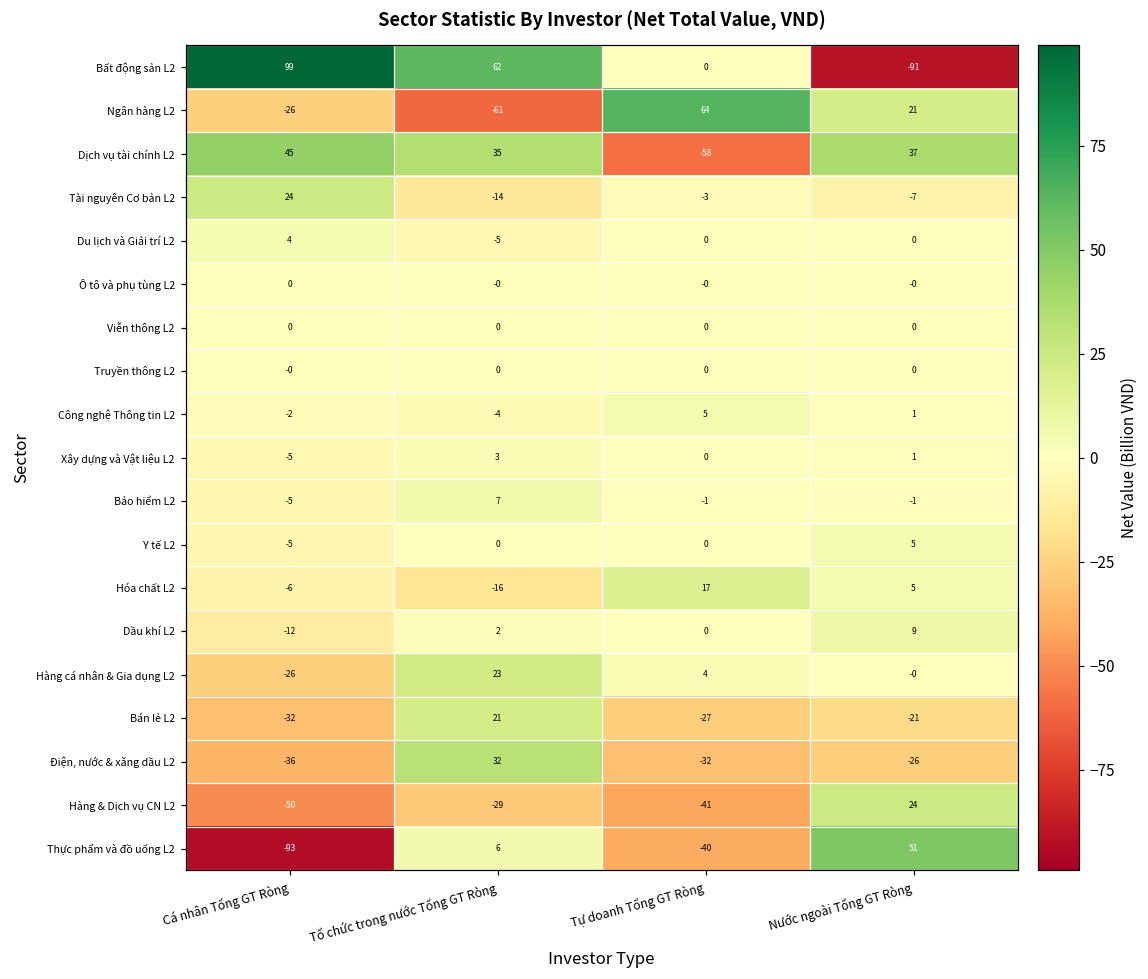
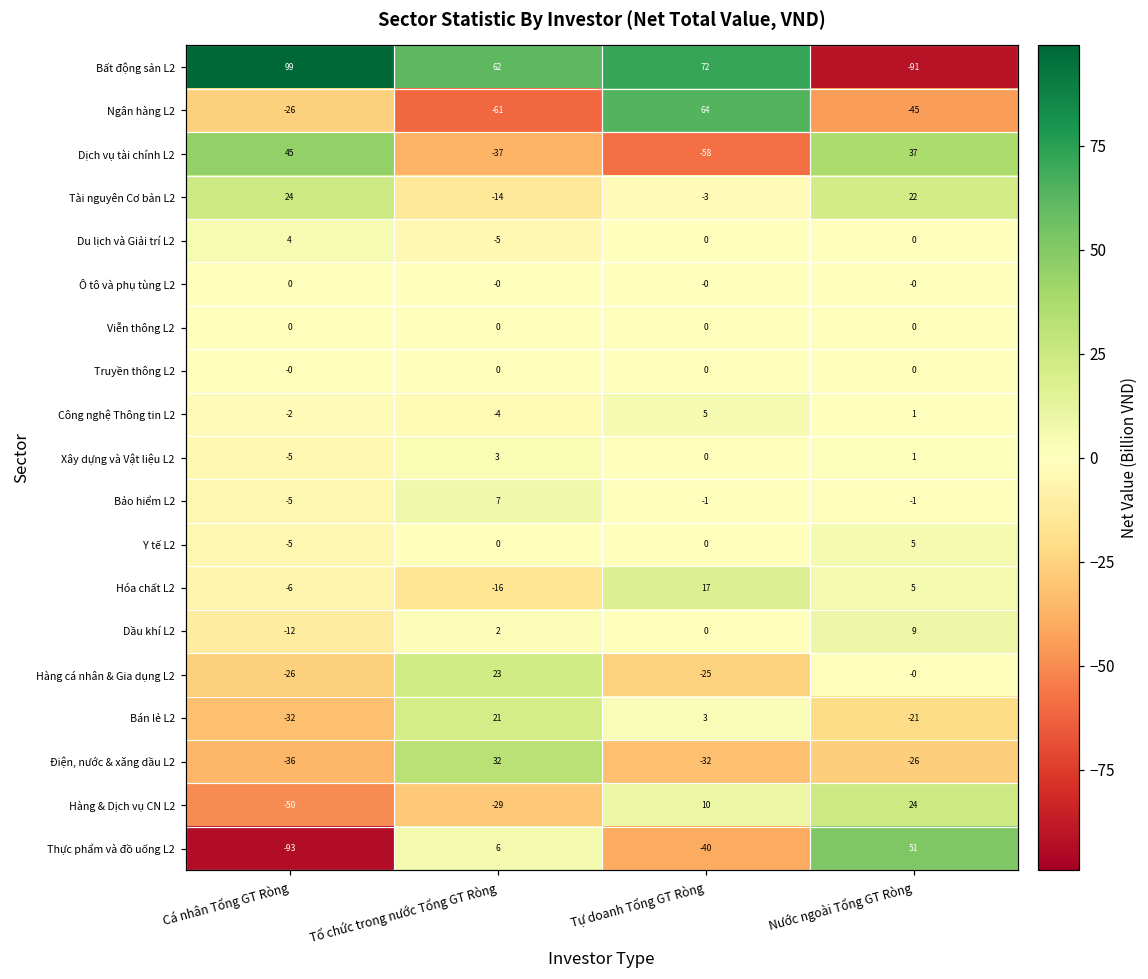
  {
    "Bất động sản L2": {
      "Cá nhân Tổng GT Ròng": 99,
      "Tổ chức trong nước Tổng GT Ròng": 62,
-     "Tự doanh Tổng GT Ròng": 0,
+     "Tự doanh Tổng GT Ròng": 72,
      "Nước ngoài Tổng GT Ròng": -91
    },
    "Ngân hàng L2": {
      "Cá nhân Tổng GT Ròng": -26,
      "Tổ chức trong nước Tổng GT Ròng": -61,
      "Tự doanh Tổng GT Ròng": 64,
-     "Nước ngoài Tổng GT Ròng": 21
+     "Nước ngoài Tổng GT Ròng": -45
    },
    "Dịch vụ tài chính L2": {
      "Cá nhân Tổng GT Ròng": 45,
-     "Tổ chức trong nước Tổng GT Ròng": 35,
+     "Tổ chức trong nước Tổng GT Ròng": -37,
      "Tự doanh Tổng GT Ròng": -58,
      "Nước ngoài Tổng GT Ròng": 37
    },
    "Tài nguyên Cơ bản L2": {
      "Cá nhân Tổng GT Ròng": 24,
      "Tổ chức trong nước Tổng GT Ròng": -14,
      "Tự doanh Tổng GT Ròng": -3,
-     "Nước ngoài Tổng GT Ròng": -7
+     "Nước ngoài Tổng GT Ròng": 22
    },
    "Du lịch và Giải trí L2": {
      "Cá nhân Tổng GT Ròng": 4,
      "Tổ chức trong nước Tổng GT Ròng": -5,
      "Tự doanh Tổng GT Ròng": 0,
      "Nước ngoài Tổng GT Ròng": 0
    },
    "Ô tô và phụ tùng L2": {
      "Cá nhân Tổng GT Ròng": 0,
      "Tổ chức trong nước Tổng GT Ròng": -0,
      "Tự doanh Tổng GT Ròng": -0,
      "Nước ngoài Tổng GT Ròng": -0
    },
    "Viễn thông L2": {
      "Cá nhân Tổng GT Ròng": 0,
      "Tổ chức trong nước Tổng GT Ròng": 0,
      "Tự doanh Tổng GT Ròng": 0,
      "Nước ngoài Tổng GT Ròng": 0
    },
    "Truyền thông L2": {
      "Cá nhân Tổng GT Ròng": -0,
      "Tổ chức trong nước Tổng GT Ròng": 0,
      "Tự doanh Tổng GT Ròng": 0,
      "Nước ngoài Tổng GT Ròng": 0
    },
    "Công nghệ Thông tin L2": {
      "Cá nhân Tổng GT Ròng": -2,
      "Tổ chức trong nước Tổng GT Ròng": -4,
      "Tự doanh Tổng GT Ròng": 5,
      "Nước ngoài Tổng GT Ròng": 1
    },
    "Xây dựng và Vật liệu L2": {
      "Cá nhân Tổng GT Ròng": -5,
      "Tổ chức trong nước Tổng GT Ròng": 3,
      "Tự doanh Tổng GT Ròng": 0,
      "Nước ngoài Tổng GT Ròng": 1
    },
    "Bảo hiểm L2": {
      "Cá nhân Tổng GT Ròng": -5,
      "Tổ chức trong nước Tổng GT Ròng": 7,
      "Tự doanh Tổng GT Ròng": -1,
      "Nước ngoài Tổng GT Ròng": -1
    },
    "Y tế L2": {
      "Cá nhân Tổng GT Ròng": -5,
      "Tổ chức trong nước Tổng GT Ròng": 0,
      "Tự doanh Tổng GT Ròng": 0,
      "Nước ngoài Tổng GT Ròng": 5
    },
    "Hóa chất L2": {
      "Cá nhân Tổng GT Ròng": -6,
      "Tổ chức trong nước Tổng GT Ròng": -16,
      "Tự doanh Tổng GT Ròng": 17,
      "Nước ngoài Tổng GT Ròng": 5
    },
    "Dầu khí L2": {
      "Cá nhân Tổng GT Ròng": -12,
      "Tổ chức trong nước Tổng GT Ròng": 2,
      "Tự doanh Tổng GT Ròng": 0,
      "Nước ngoài Tổng GT Ròng": 9
    },
    "Hàng cá nhân & Gia dụng L2": {
      "Cá nhân Tổng GT Ròng": -26,
      "Tổ chức trong nước Tổng GT Ròng": 23,
-     "Tự doanh Tổng GT Ròng": 4,
+     "Tự doanh Tổng GT Ròng": -25,
      "Nước ngoài Tổng GT Ròng": -0
    },
    "Bán lẻ L2": {
      "Cá nhân Tổng GT Ròng": -32,
      "Tổ chức trong nước Tổng GT Ròng": 21,
-     "Tự doanh Tổng GT Ròng": -27,
+     "Tự doanh Tổng GT Ròng": 3,
      "Nước ngoài Tổng GT Ròng": -21
    },
    "Điện, nước & xăng dầu L2": {
      "Cá nhân Tổng GT Ròng": -36,
      "Tổ chức trong nước Tổng GT Ròng": 32,
      "Tự doanh Tổng GT Ròng": -32,
      "Nước ngoài Tổng GT Ròng": -26
    },
    "Hàng & Dịch vụ CN L2": {
      "Cá nhân Tổng GT Ròng": -50,
      "Tổ chức trong nước Tổng GT Ròng": -29,
-     "Tự doanh Tổng GT Ròng": -41,
+     "Tự doanh Tổng GT Ròng": 10,
      "Nước ngoài Tổng GT Ròng": 24
    },
    "Thực phẩm và đồ uống L2": {
      "Cá nhân Tổng GT Ròng": -93,
      "Tổ chức trong nước Tổng GT Ròng": 6,
      "Tự doanh Tổng GT Ròng": -40,
      "Nước ngoài Tổng GT Ròng": 51
    }
  }
